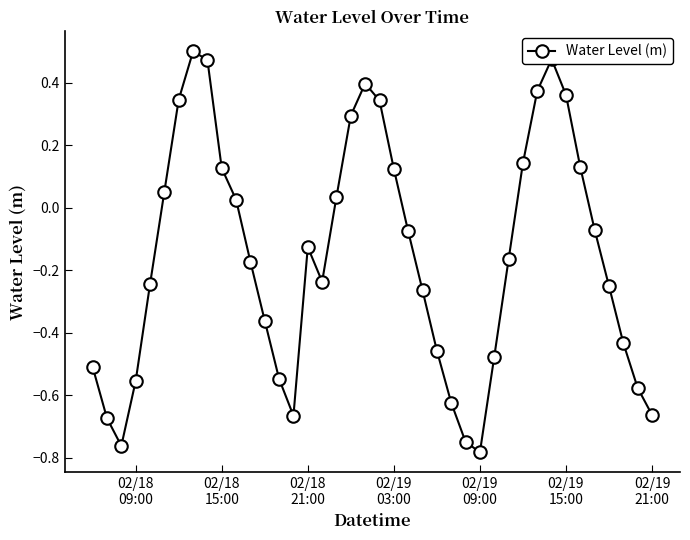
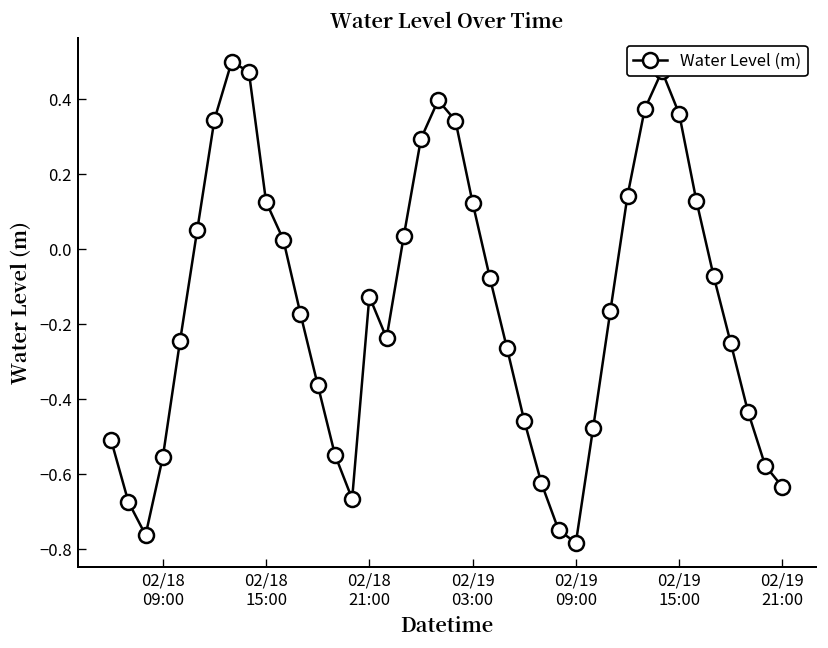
  {
    "02/18 09:00": -0.55,
    "02/18 15:00": 0.13,
    "02/18 21:00": -0.13,
    "02/19 03:00": 0.12,
    "02/19 09:00": -0.78,
    "02/19 15:00": 0.36,
-   "02/19 21:00": -0.66
+   "02/19 21:00": -0.63
  }
